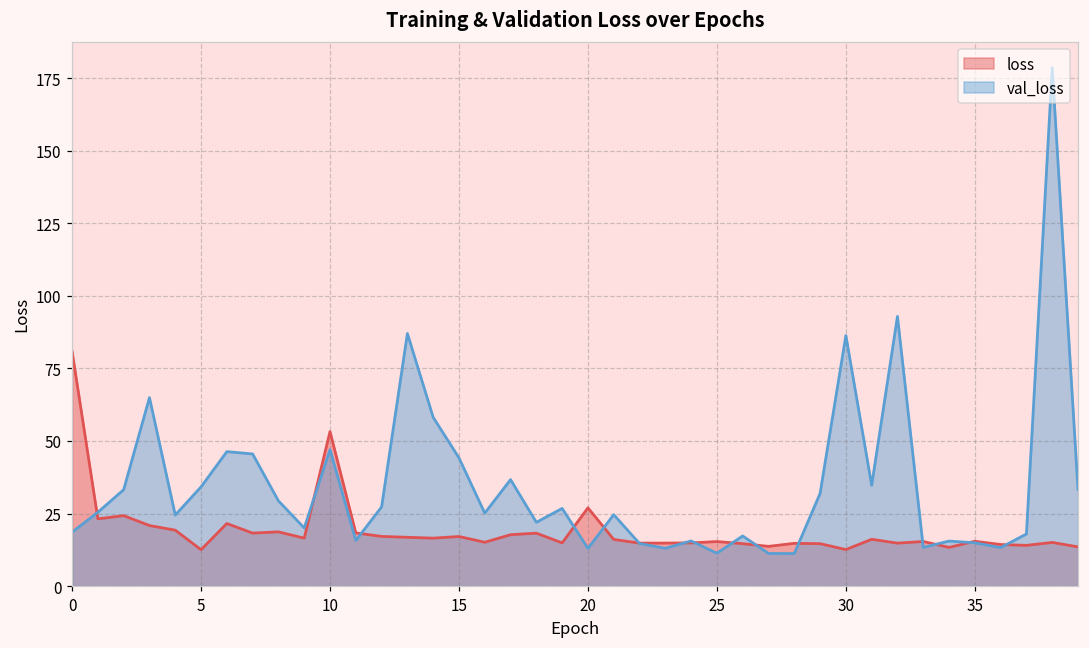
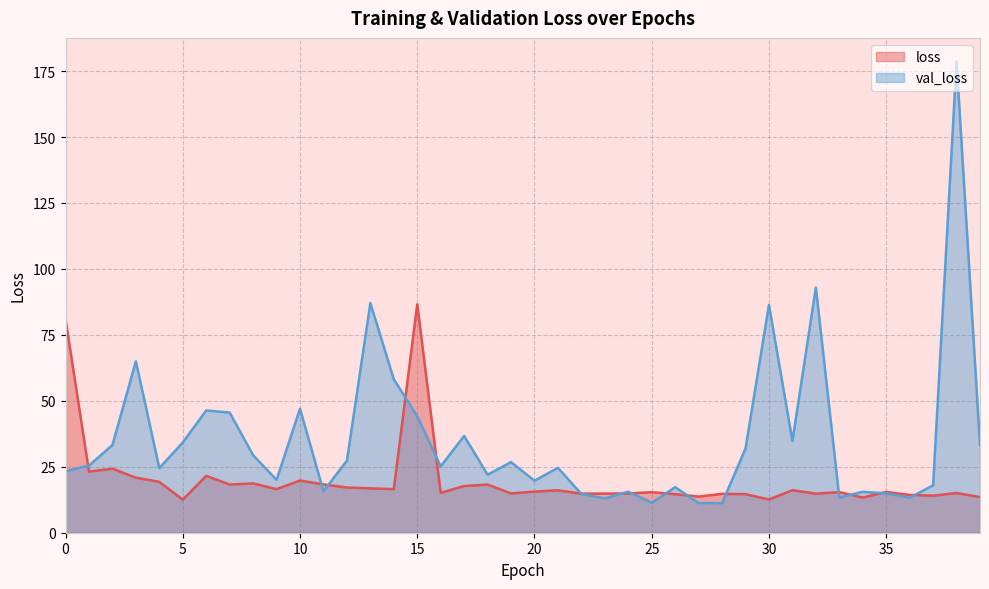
  {
    "loss": {
      "0": 81,
      "5": 13,
-     "10": 53,
-     "15": 17,
-     "20": 27,
+     "10": 20,
+     "15": 87,
+     "20": 16,
      "25": 15,
      "30": 13
    },
    "val_loss": {
-     "0": 19,
+     "0": 23,
      "5": 34,
      "10": 47,
      "15": 44,
-     "20": 13,
+     "20": 20,
      "25": 11,
      "30": 86
    }
  }
